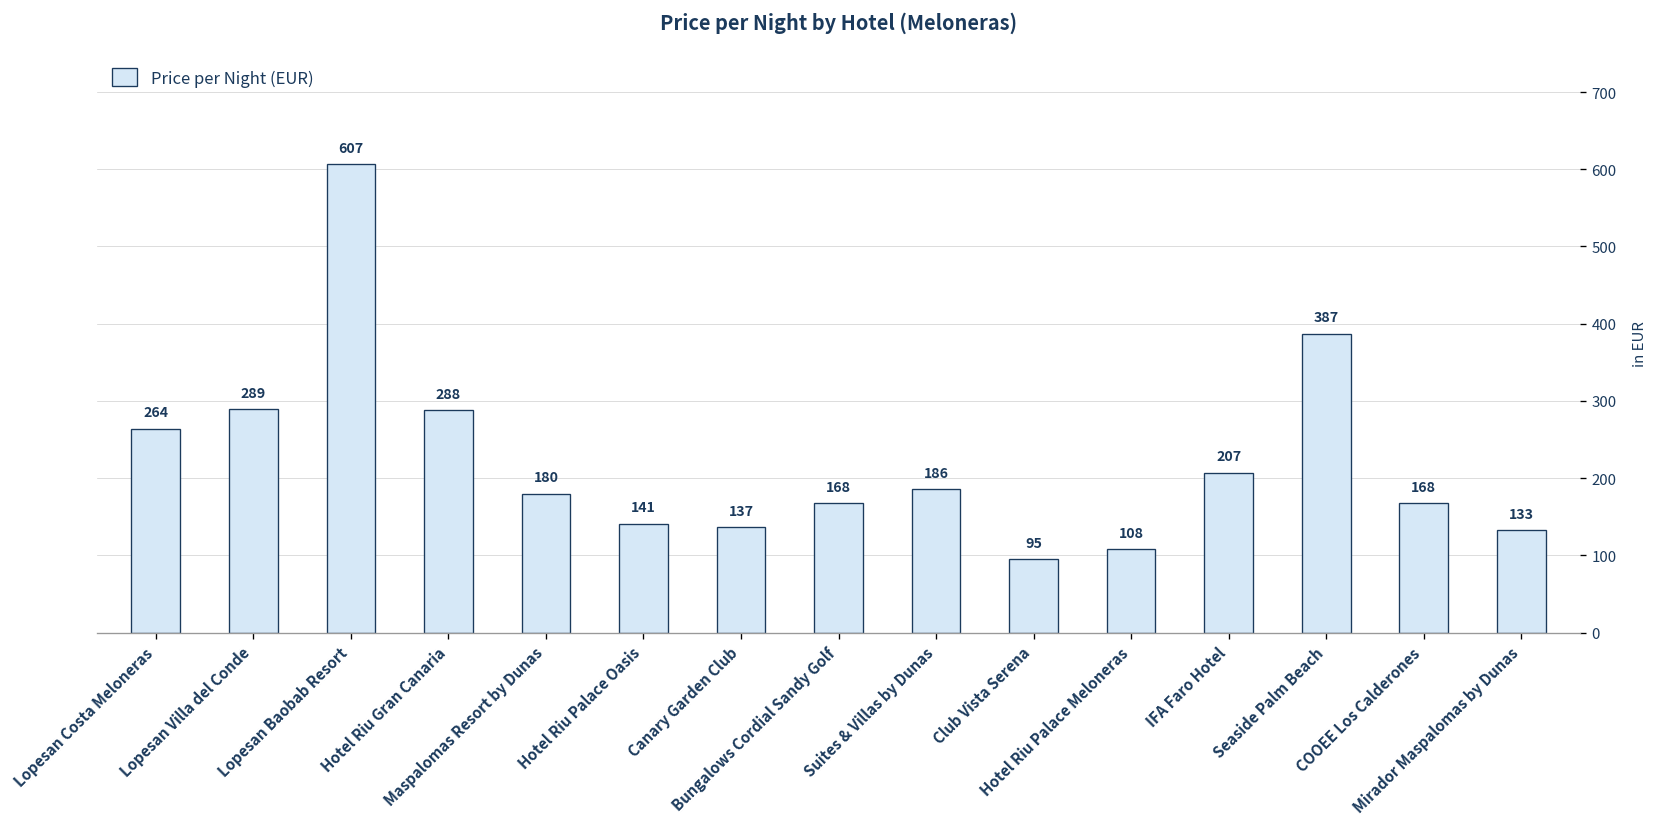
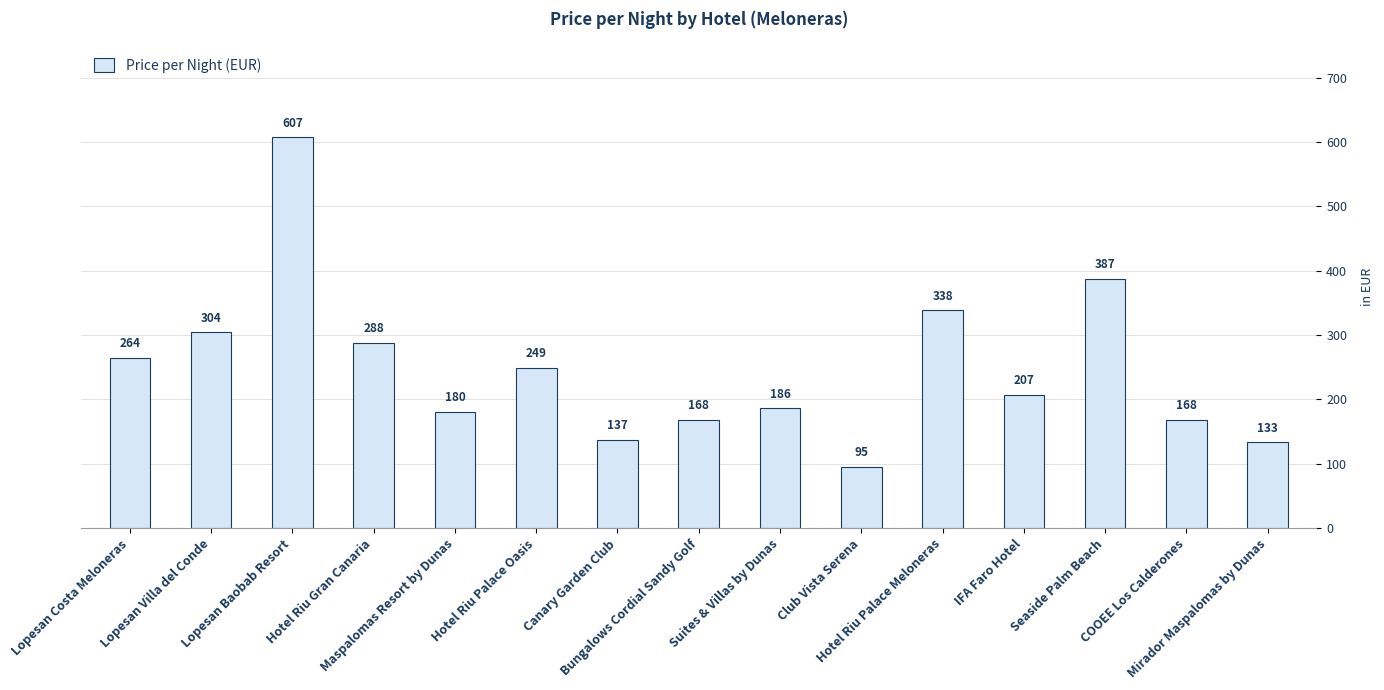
  {
    "Lopesan Costa Meloneras": 264,
-   "Lopesan Villa del Conde": 289,
+   "Lopesan Villa del Conde": 304,
    "Lopesan Baobab Resort": 607,
    "Hotel Riu Gran Canaria": 288,
    "Maspalomas Resort by Dunas": 180,
-   "Hotel Riu Palace Oasis": 141,
+   "Hotel Riu Palace Oasis": 249,
    "Canary Garden Club": 137,
    "Bungalows Cordial Sandy Golf": 168,
    "Suites & Villas by Dunas": 186,
    "Club Vista Serena": 95,
-   "Hotel Riu Palace Meloneras": 108,
+   "Hotel Riu Palace Meloneras": 338,
    "IFA Faro Hotel": 207,
    "Seaside Palm Beach": 387,
    "COOEE Los Calderones": 168,
    "Mirador Maspalomas by Dunas": 133
  }
